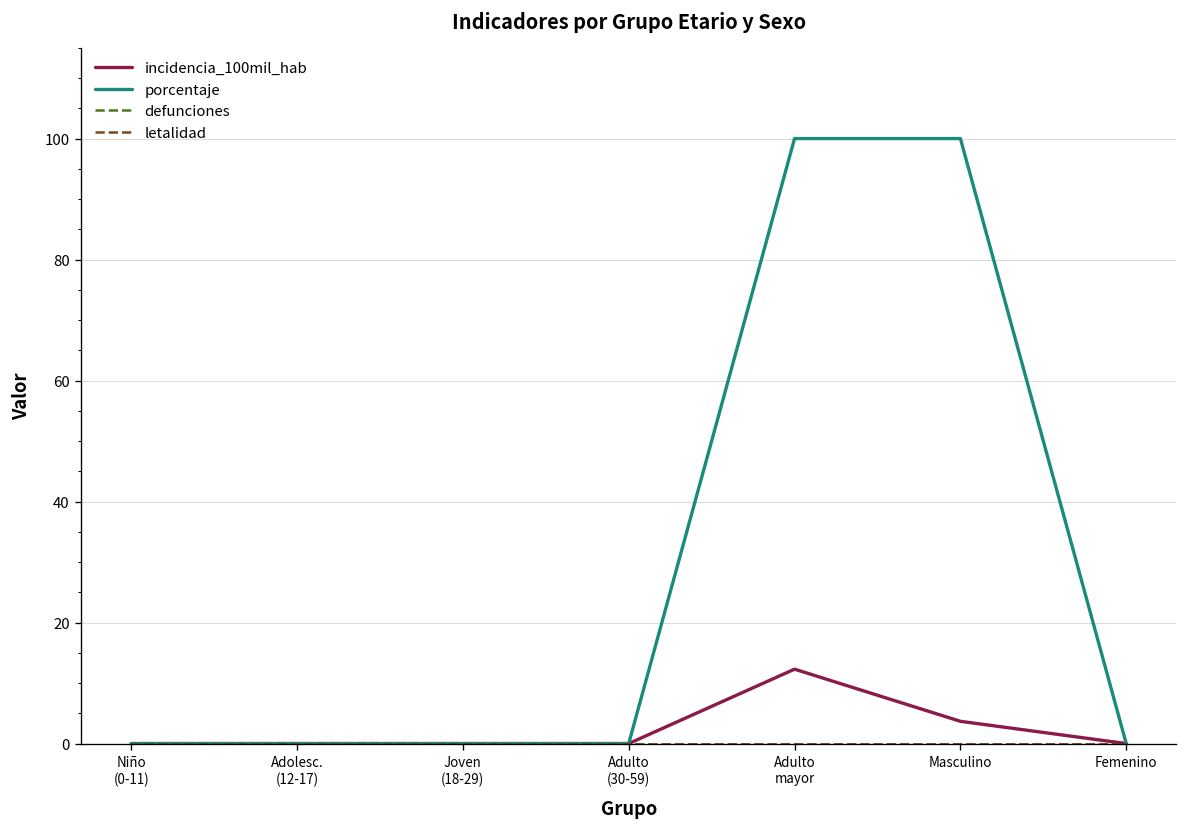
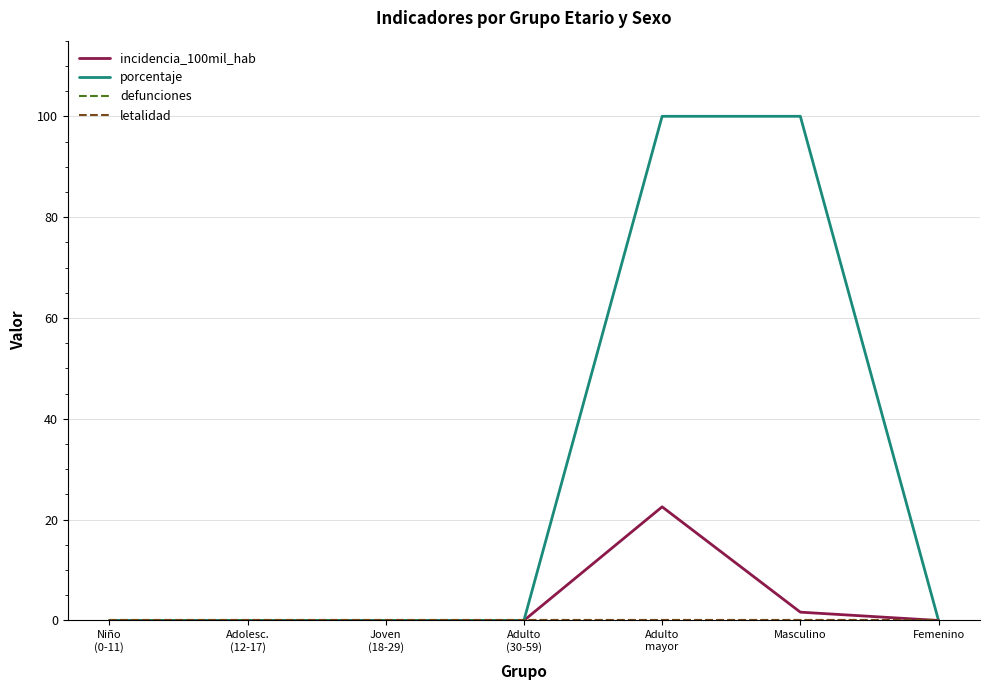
  {
    "incidencia_100mil_hab": {
-     "Adulto mayor": 12,
-     "Masculino": 4
+     "Adulto mayor": 23,
+     "Masculino": 2
    },
    "porcentaje": {
      "Adulto mayor": 100,
      "Masculino": 100
    },
    "letalidad": {
      "Adulto mayor": 0,
      "Masculino": 0
    }
  }
